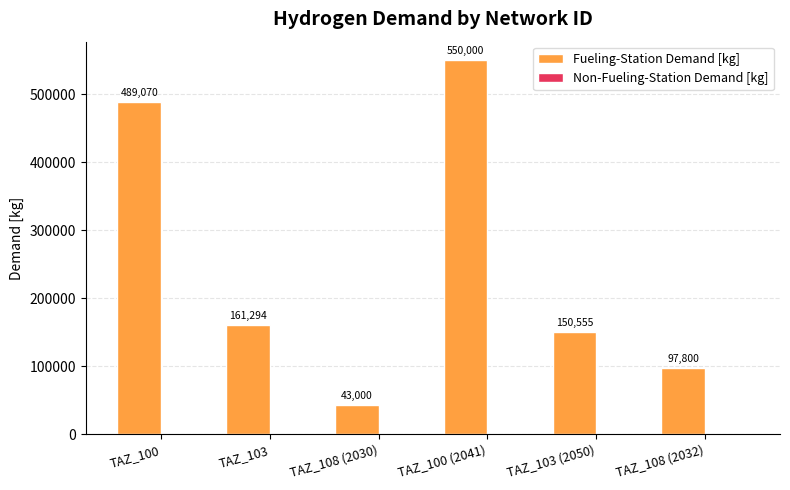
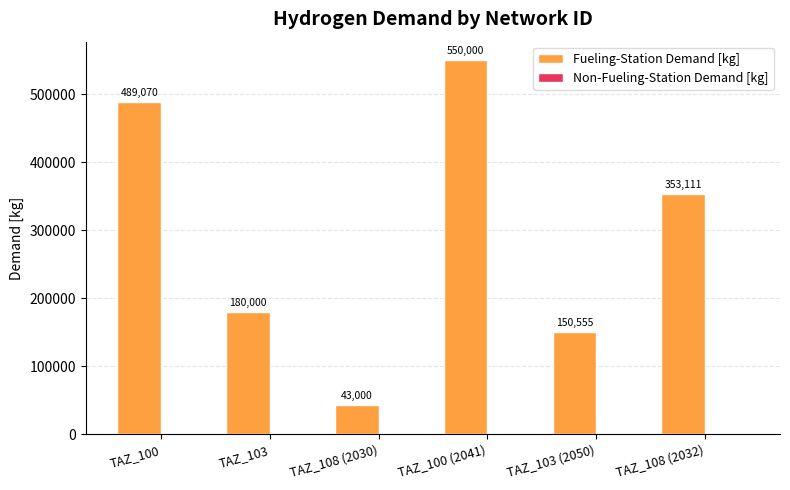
  {
    "Fueling-Station Demand [kg]": {
      "TAZ_100": "489,070",
-     "TAZ_103": "161,294",
+     "TAZ_103": "180,000",
      "TAZ_108 (2030)": "43,000",
      "TAZ_100 (2041)": "550,000",
      "TAZ_103 (2050)": "150,555",
-     "TAZ_108 (2032)": "97,800"
+     "TAZ_108 (2032)": "353,111"
    },
    "Non-Fueling-Station Demand [kg]": {
      "TAZ_100": "0",
      "TAZ_103": "0",
      "TAZ_108 (2030)": "0",
      "TAZ_100 (2041)": "0",
      "TAZ_103 (2050)": "0",
      "TAZ_108 (2032)": "0"
    }
  }
